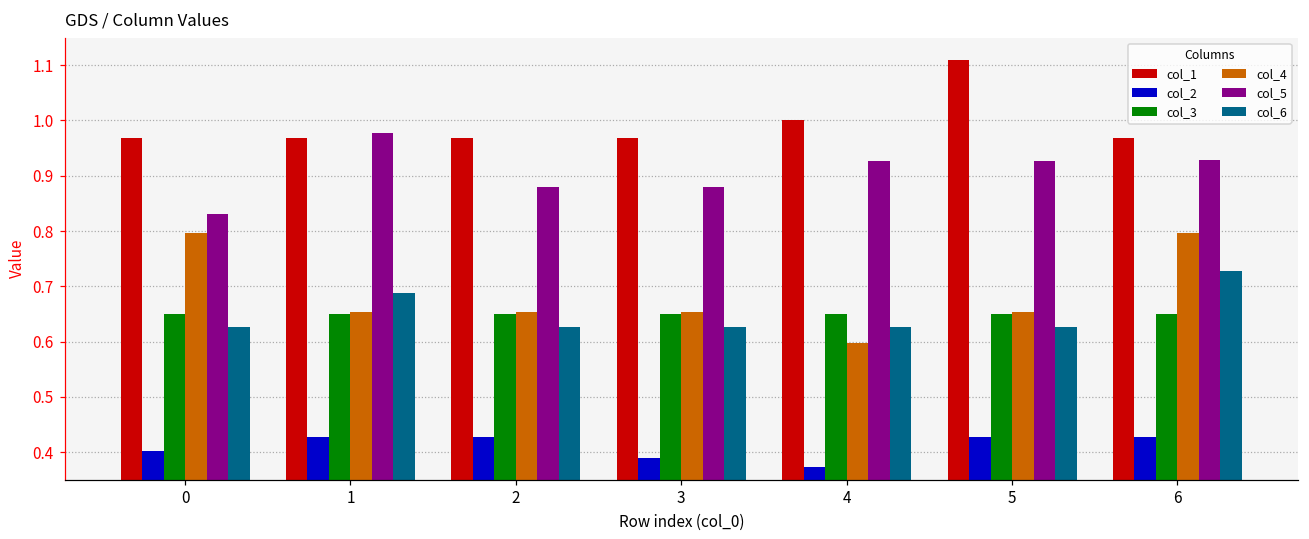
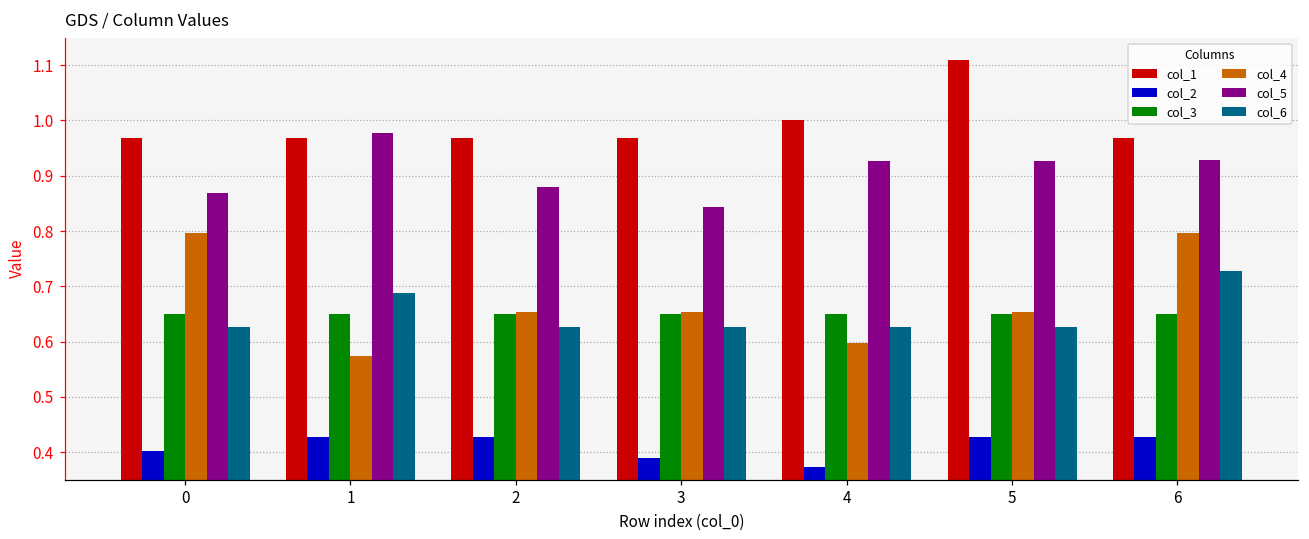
  {
    "col_1": {
      "0": 0.97,
      "1": 0.97,
      "2": 0.97,
      "3": 0.97,
      "4": 1.00,
      "5": 1.11,
      "6": 0.97
    },
    "col_2": {
      "0": 0.40,
      "1": 0.43,
      "2": 0.43,
      "3": 0.39,
      "4": 0.37,
      "5": 0.43,
      "6": 0.43
    },
    "col_3": {
      "0": 0.65,
      "1": 0.65,
      "2": 0.65,
      "3": 0.65,
      "4": 0.65,
      "5": 0.65,
      "6": 0.65
    },
    "col_4": {
      "0": 0.80,
-     "1": 0.65,
+     "1": 0.57,
      "2": 0.65,
      "3": 0.65,
      "4": 0.60,
      "5": 0.65,
      "6": 0.80
    },
    "col_5": {
-     "0": 0.83,
+     "0": 0.87,
      "1": 0.98,
      "2": 0.88,
-     "3": 0.88,
+     "3": 0.84,
      "4": 0.93,
      "5": 0.93,
      "6": 0.93
    },
    "col_6": {
      "0": 0.63,
      "1": 0.69,
      "2": 0.63,
      "3": 0.63,
      "4": 0.63,
      "5": 0.63,
      "6": 0.73
    }
  }
